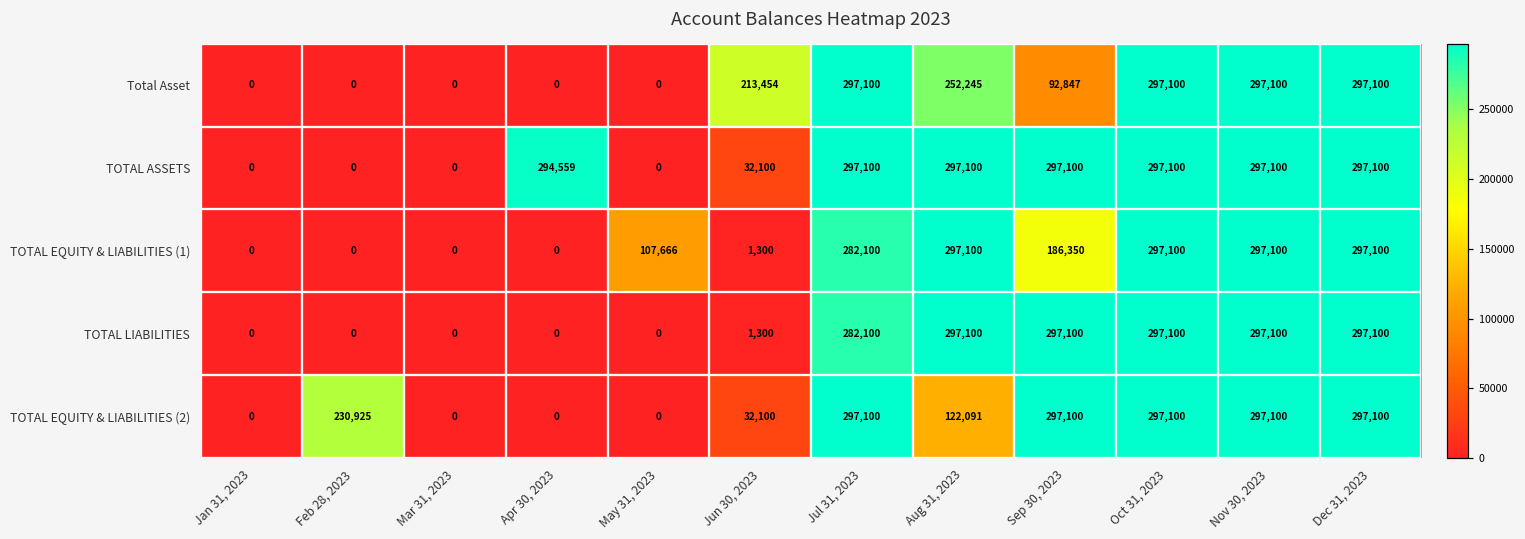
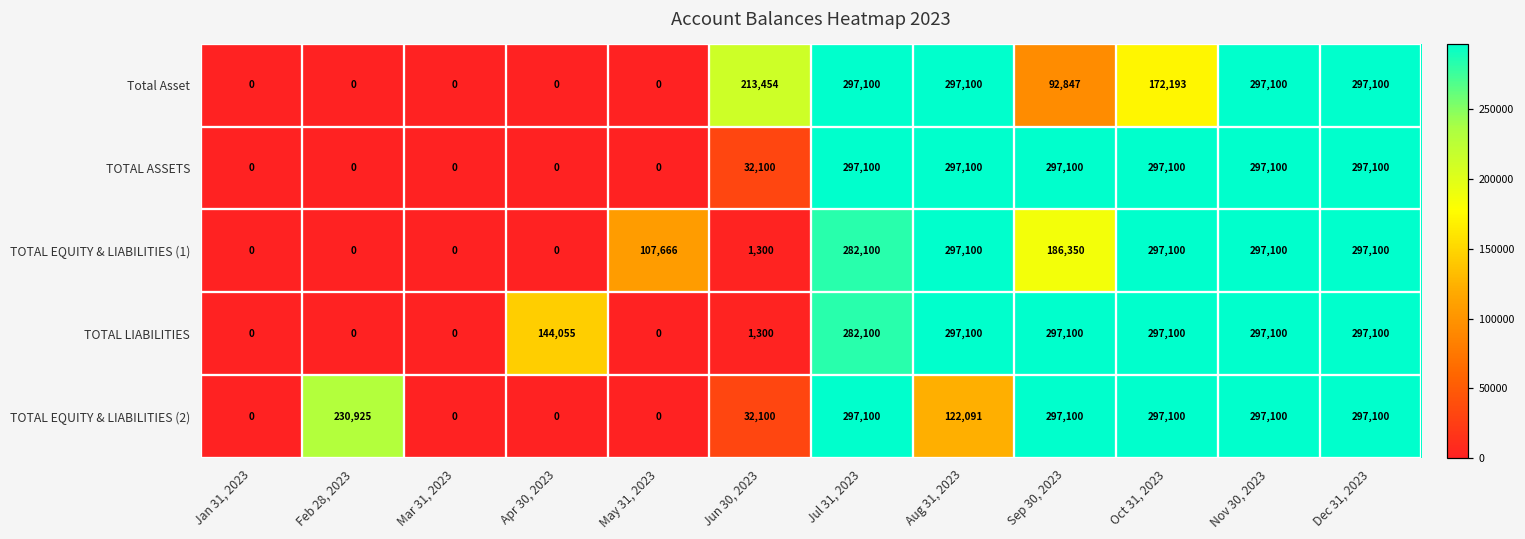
  {
    "Total Asset": {
      "Jan 31, 2023": "0",
      "Feb 28, 2023": "0",
      "Mar 31, 2023": "0",
      "Apr 30, 2023": "0",
      "May 31, 2023": "0",
      "Jun 30, 2023": "213,454",
      "Jul 31, 2023": "297,100",
-     "Aug 31, 2023": "252,245",
+     "Aug 31, 2023": "297,100",
      "Sep 30, 2023": "92,847",
-     "Oct 31, 2023": "297,100",
+     "Oct 31, 2023": "172,193",
      "Nov 30, 2023": "297,100",
      "Dec 31, 2023": "297,100"
    },
    "TOTAL ASSETS": {
      "Jan 31, 2023": "0",
      "Feb 28, 2023": "0",
      "Mar 31, 2023": "0",
-     "Apr 30, 2023": "294,559",
+     "Apr 30, 2023": "0",
      "May 31, 2023": "0",
      "Jun 30, 2023": "32,100",
      "Jul 31, 2023": "297,100",
      "Aug 31, 2023": "297,100",
      "Sep 30, 2023": "297,100",
      "Oct 31, 2023": "297,100",
      "Nov 30, 2023": "297,100",
      "Dec 31, 2023": "297,100"
    },
    "TOTAL EQUITY & LIABILITIES (1)": {
      "Jan 31, 2023": "0",
      "Feb 28, 2023": "0",
      "Mar 31, 2023": "0",
      "Apr 30, 2023": "0",
      "May 31, 2023": "107,666",
      "Jun 30, 2023": "1,300",
      "Jul 31, 2023": "282,100",
      "Aug 31, 2023": "297,100",
      "Sep 30, 2023": "186,350",
      "Oct 31, 2023": "297,100",
      "Nov 30, 2023": "297,100",
      "Dec 31, 2023": "297,100"
    },
    "TOTAL LIABILITIES": {
      "Jan 31, 2023": "0",
      "Feb 28, 2023": "0",
      "Mar 31, 2023": "0",
-     "Apr 30, 2023": "0",
+     "Apr 30, 2023": "144,055",
      "May 31, 2023": "0",
      "Jun 30, 2023": "1,300",
      "Jul 31, 2023": "282,100",
      "Aug 31, 2023": "297,100",
      "Sep 30, 2023": "297,100",
      "Oct 31, 2023": "297,100",
      "Nov 30, 2023": "297,100",
      "Dec 31, 2023": "297,100"
    },
    "TOTAL EQUITY & LIABILITIES (2)": {
      "Jan 31, 2023": "0",
      "Feb 28, 2023": "230,925",
      "Mar 31, 2023": "0",
      "Apr 30, 2023": "0",
      "May 31, 2023": "0",
      "Jun 30, 2023": "32,100",
      "Jul 31, 2023": "297,100",
      "Aug 31, 2023": "122,091",
      "Sep 30, 2023": "297,100",
      "Oct 31, 2023": "297,100",
      "Nov 30, 2023": "297,100",
      "Dec 31, 2023": "297,100"
    }
  }
